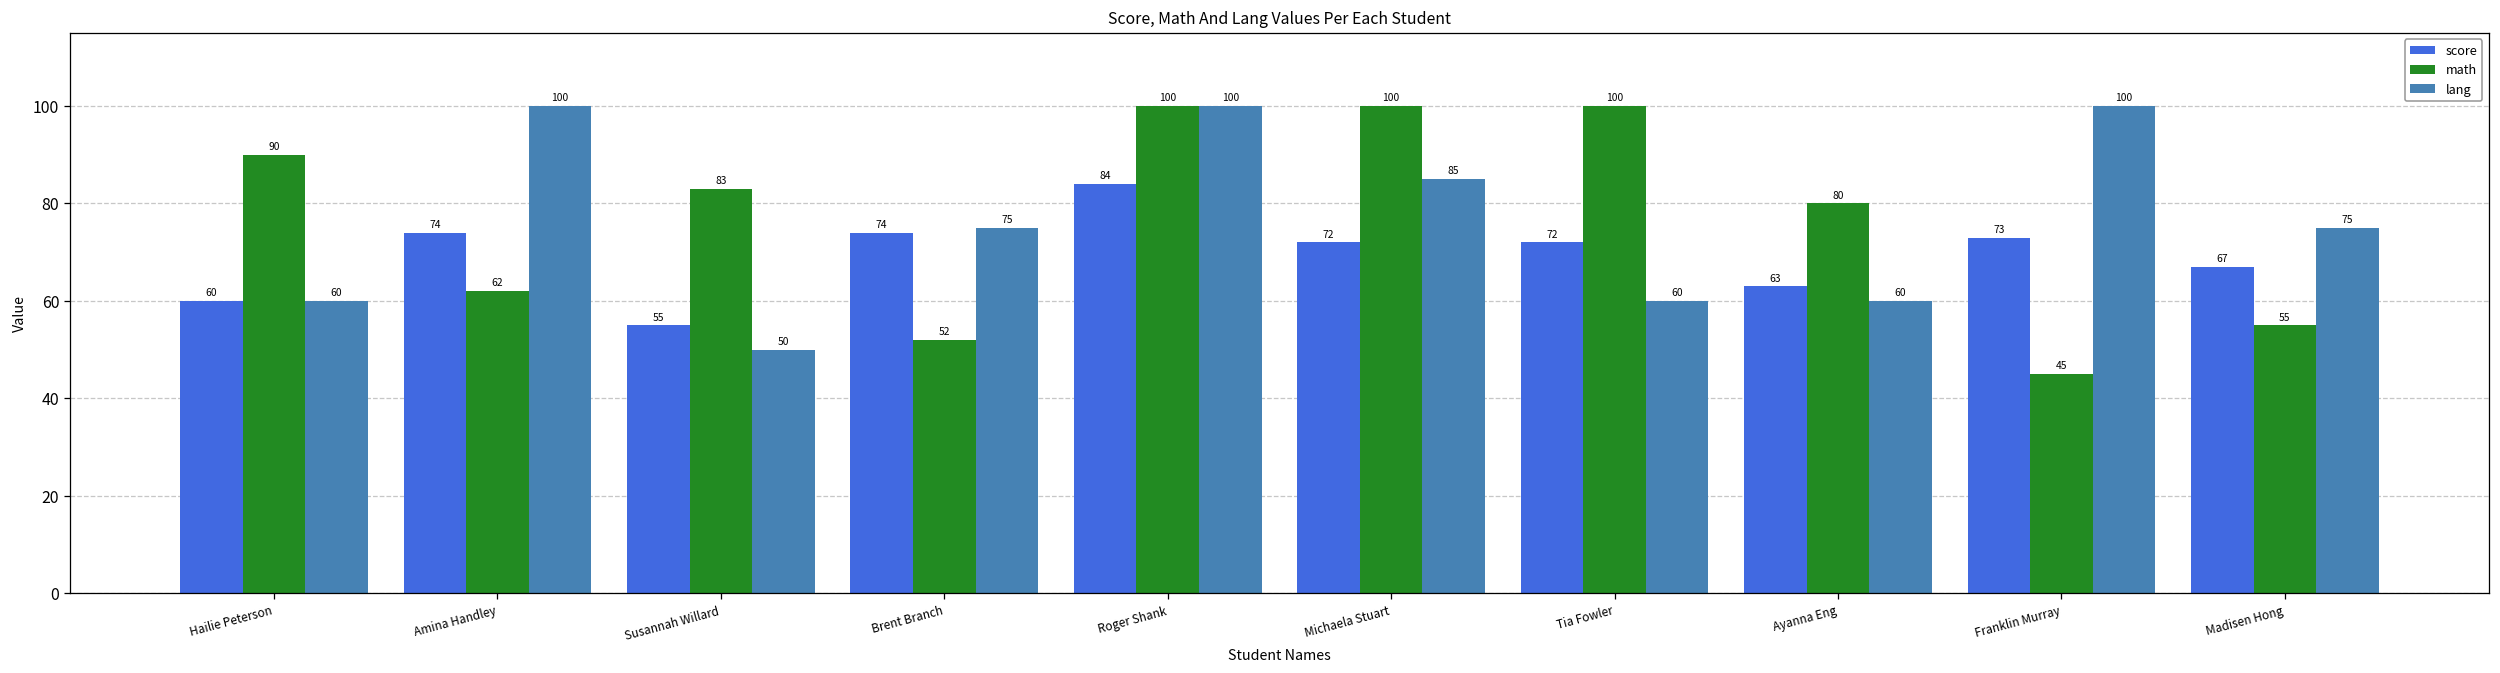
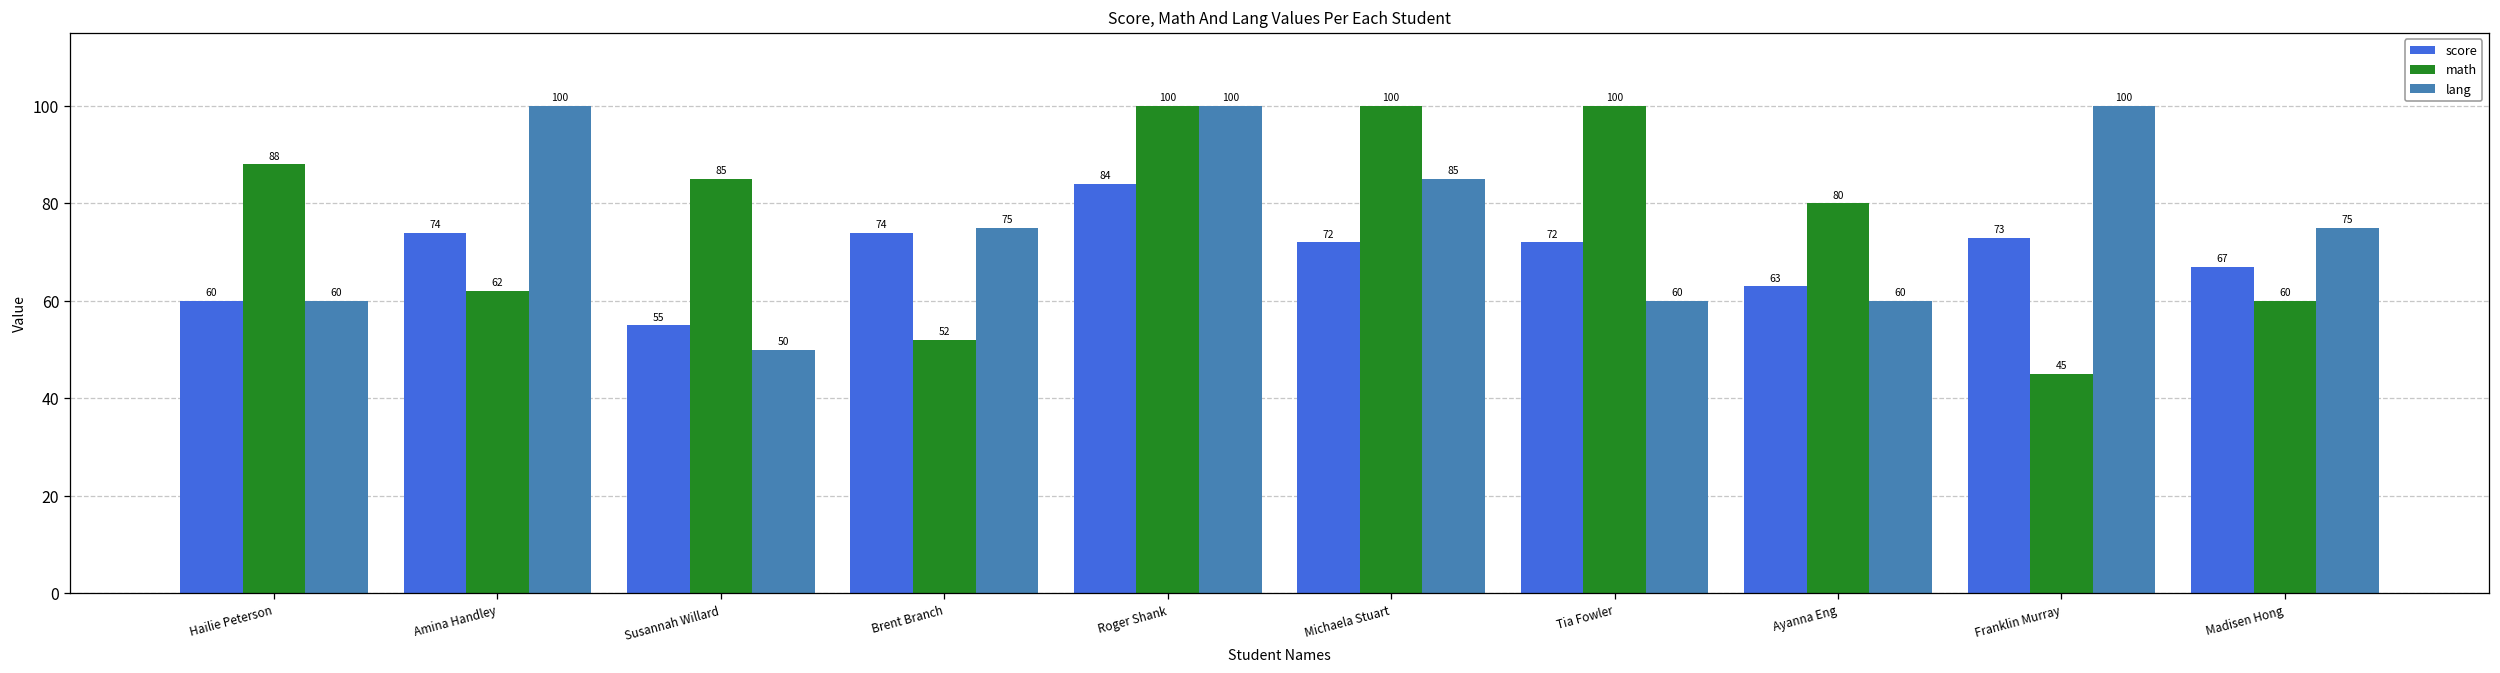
  {
    "math": {
-     "Hailie Peterson": 90,
+     "Hailie Peterson": 88,
      "Amina Handley": 62,
-     "Susannah Willard": 83,
+     "Susannah Willard": 85,
      "Brent Branch": 52,
      "Roger Shank": 100,
      "Michaela Stuart": 100,
      "Tia Fowler": 100,
      "Ayanna Eng": 80,
      "Franklin Murray": 45,
-     "Madisen Hong": 55
+     "Madisen Hong": 60
    }
  }
